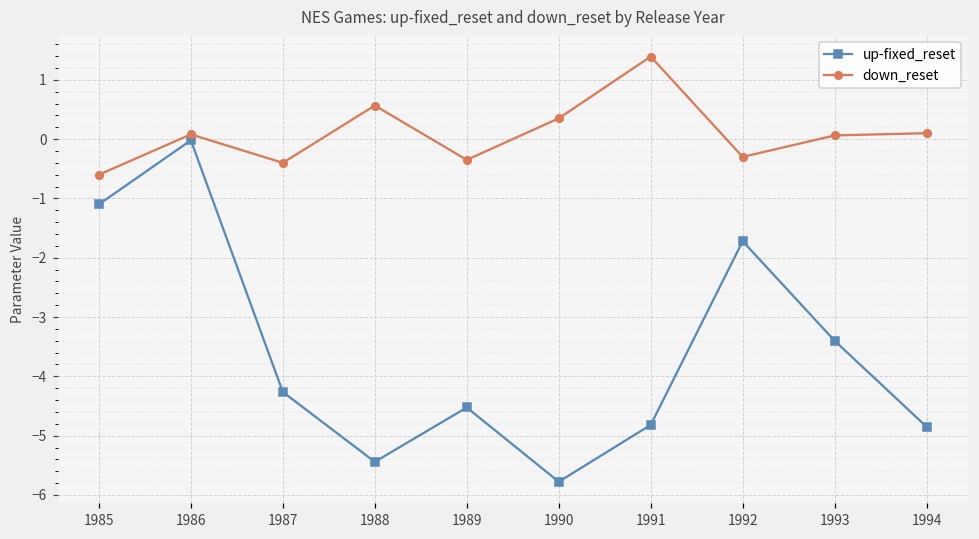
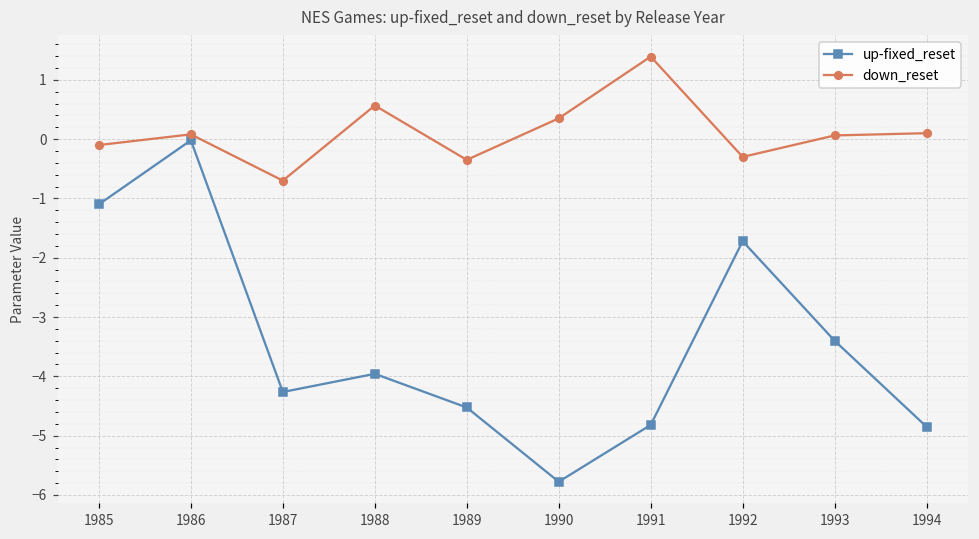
  {
    "up-fixed_reset": {
      "1985": -1.1,
      "1986": 0.0,
      "1987": -4.3,
-     "1988": -5.4,
+     "1988": -4.0,
      "1989": -4.5,
      "1990": -5.8,
      "1991": -4.8,
      "1992": -1.7,
      "1993": -3.4,
      "1994": -4.9
    },
    "down_reset": {
-     "1985": -0.6,
+     "1985": -0.1,
      "1986": 0.1,
-     "1987": -0.4,
+     "1987": -0.7,
      "1988": 0.6,
      "1989": -0.4,
      "1990": 0.4,
      "1991": 1.4,
      "1992": -0.3,
      "1993": 0.1,
      "1994": 0.1
    }
  }
